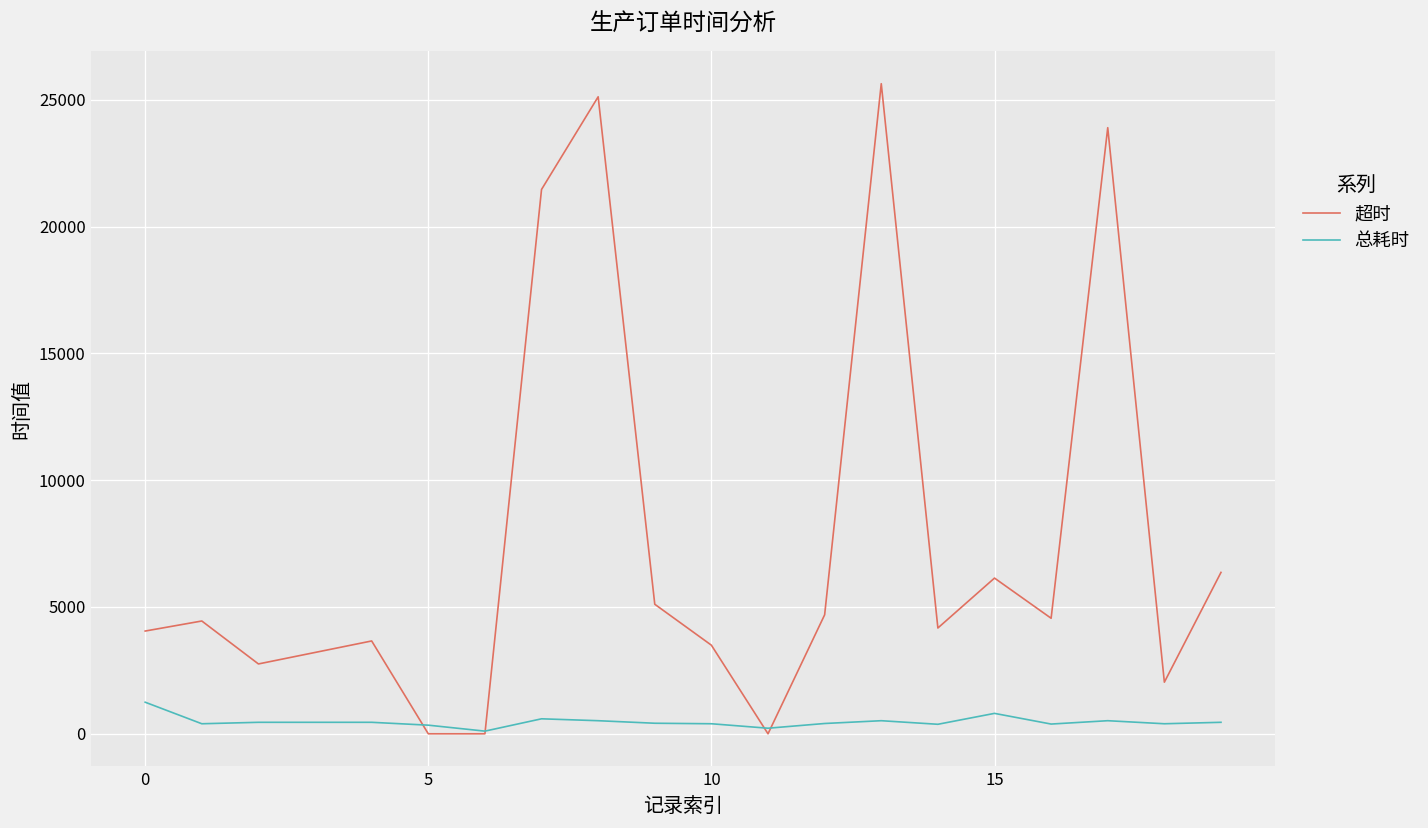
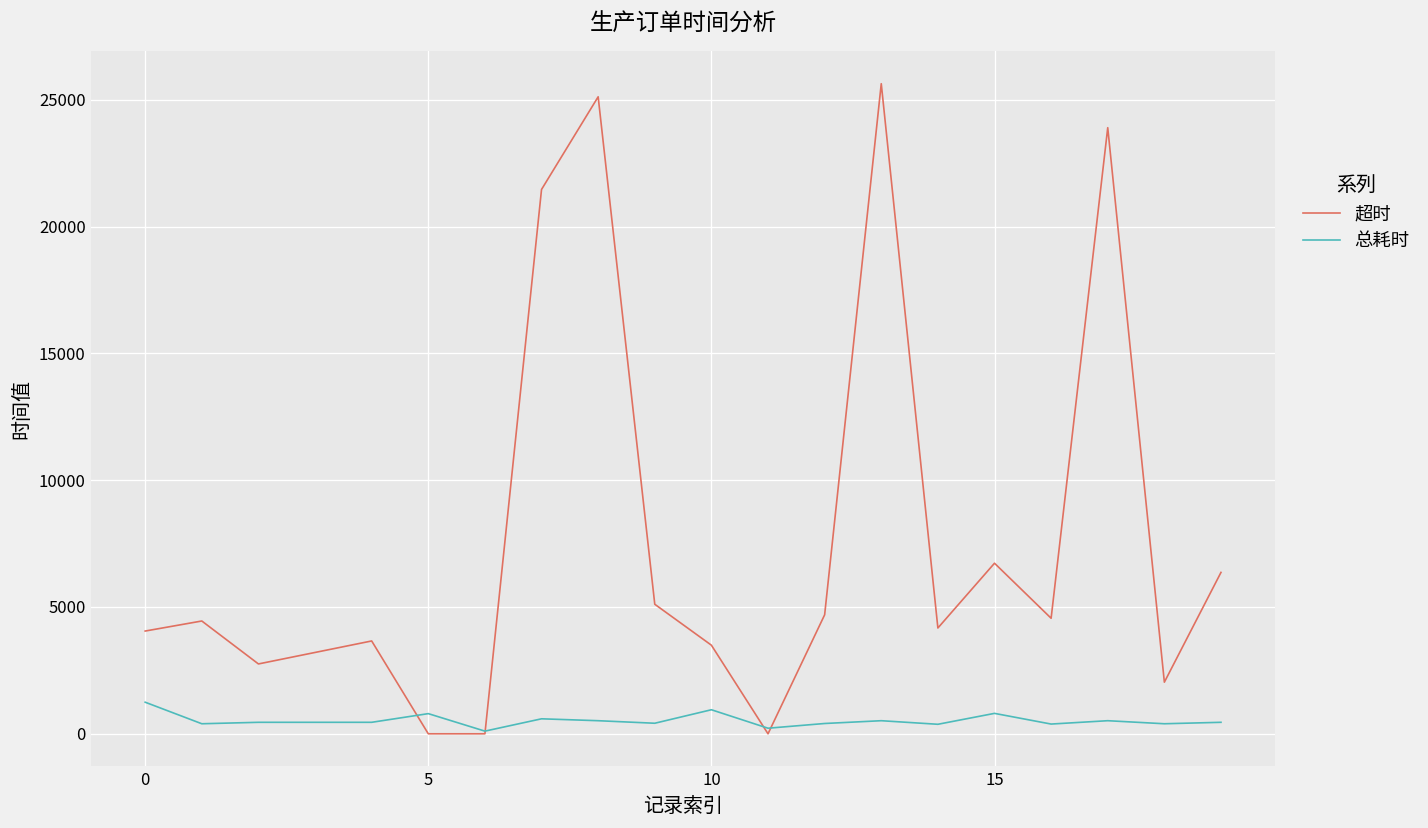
  {
    "超时": {
      "0": 4100,
      "5": 0,
      "10": 3500,
-     "15": 6100
+     "15": 6700
    },
    "总耗时": {
      "0": 1200,
-     "5": 300,
-     "10": 400,
+     "5": 800,
+     "10": 900,
      "15": 800
    }
  }
